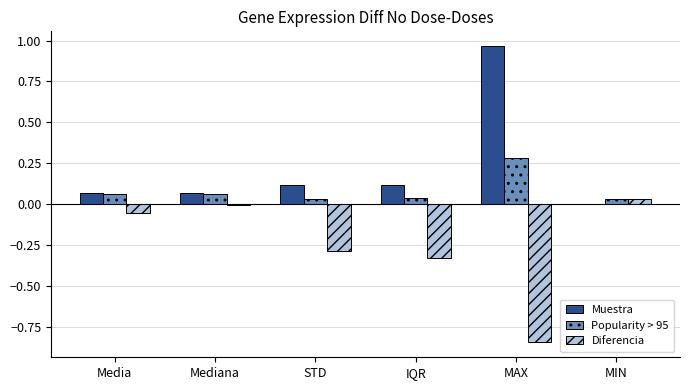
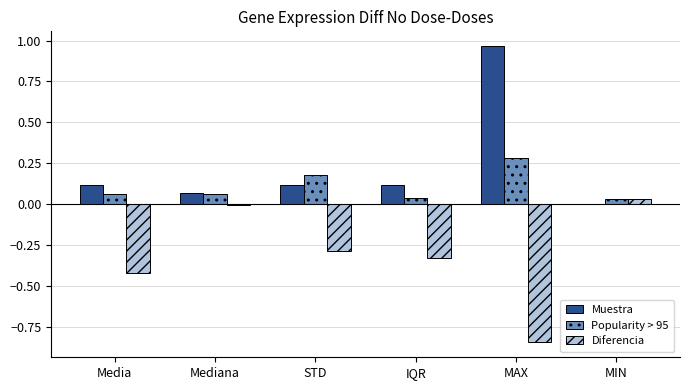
  {
    "Muestra": {
-     "Media": 0.07,
+     "Media": 0.12,
      "Mediana": 0.07,
      "STD": 0.12,
      "IQR": 0.11,
      "MAX": 0.97,
      "MIN": 0.00
    },
    "Popularity > 95": {
      "Media": 0.06,
      "Mediana": 0.06,
-     "STD": 0.03,
+     "STD": 0.18,
      "IQR": 0.03,
      "MAX": 0.28,
      "MIN": 0.03
    },
    "Diferencia": {
-     "Media": -0.05,
+     "Media": -0.42,
      "STD": -0.28,
      "IQR": -0.33,
      "MAX": -0.85,
      "MIN": 0.03
    }
  }
